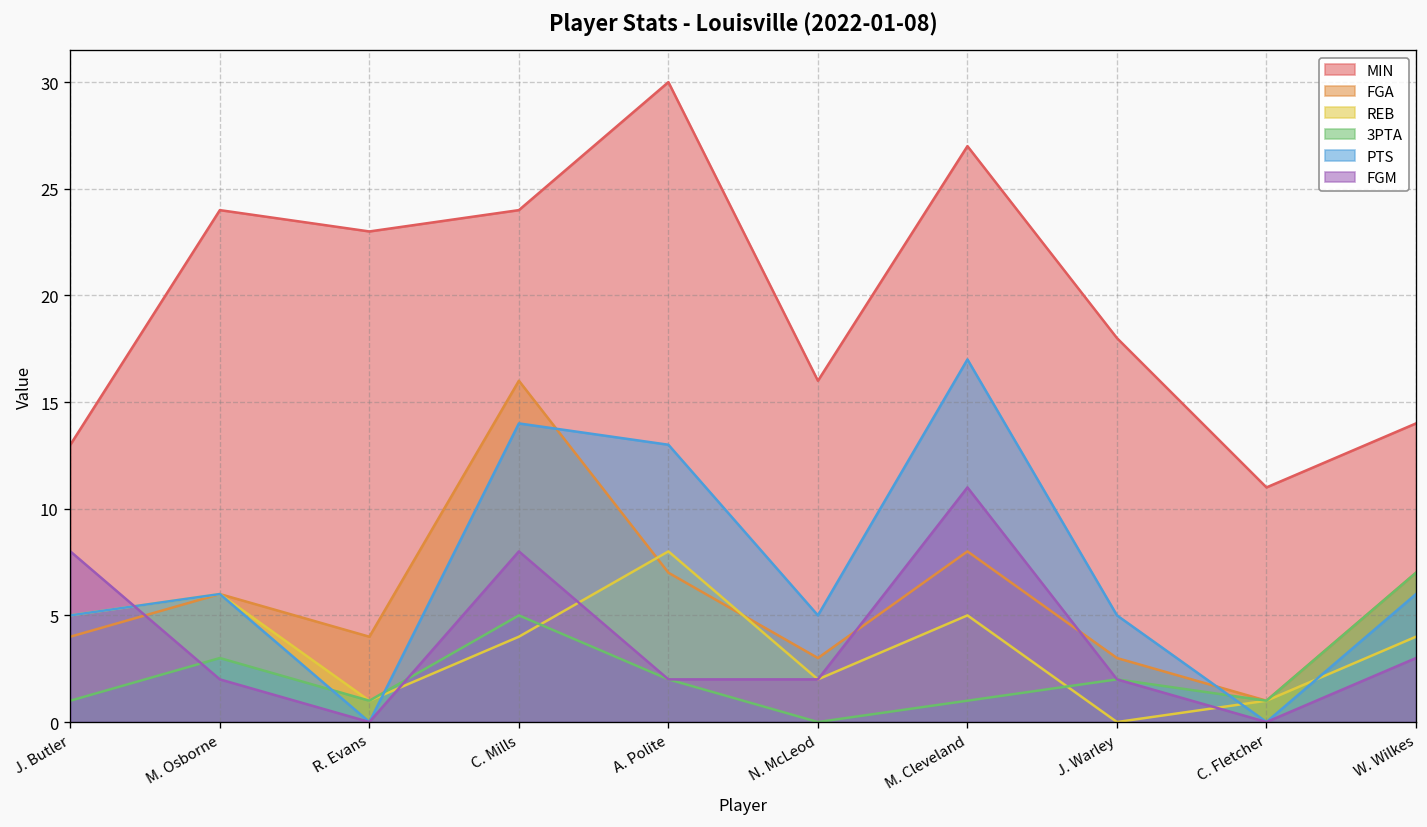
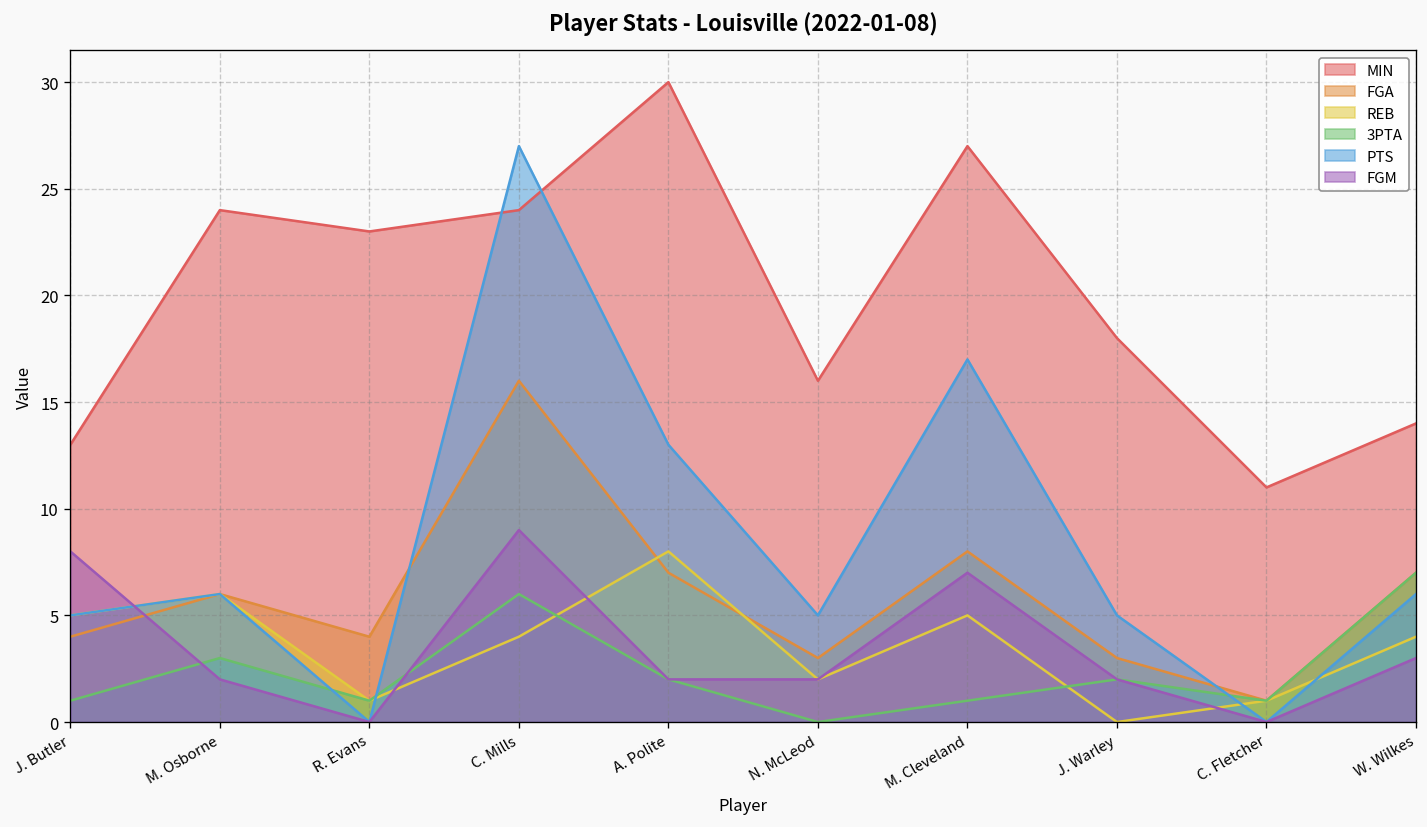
  {
    "3PTA": {
      "J. Butler": 1,
      "M. Osborne": 3,
-     "C. Mills": 5,
+     "C. Mills": 6,
      "N. McLeod": 0,
      "M. Cleveland": 1
    },
    "PTS": {
-     "C. Mills": 14,
+     "C. Mills": 27,
      "A. Polite": 13,
      "N. McLeod": 5,
      "M. Cleveland": 17,
      "J. Warley": 5,
      "W. Wilkes": 6
    },
    "FGM": {
      "J. Butler": 8,
      "M. Osborne": 2,
-     "C. Mills": 8,
-     "M. Cleveland": 11,
+     "C. Mills": 9,
+     "M. Cleveland": 7,
      "W. Wilkes": 3
    }
  }
